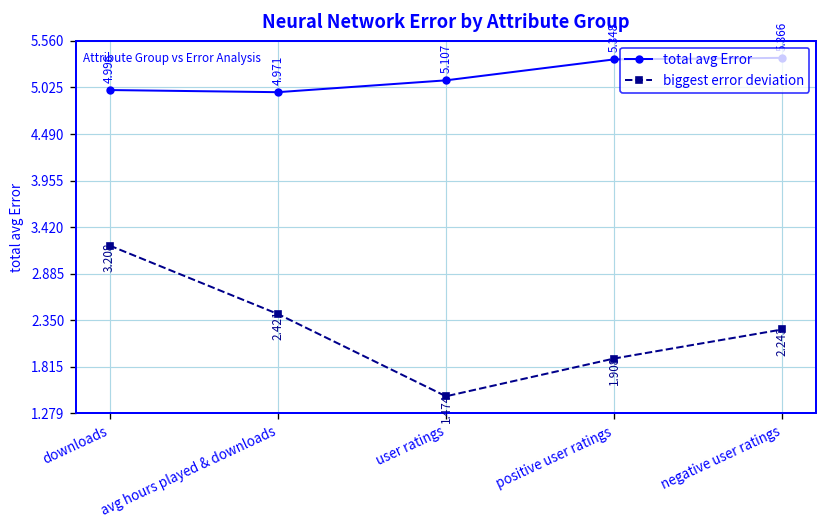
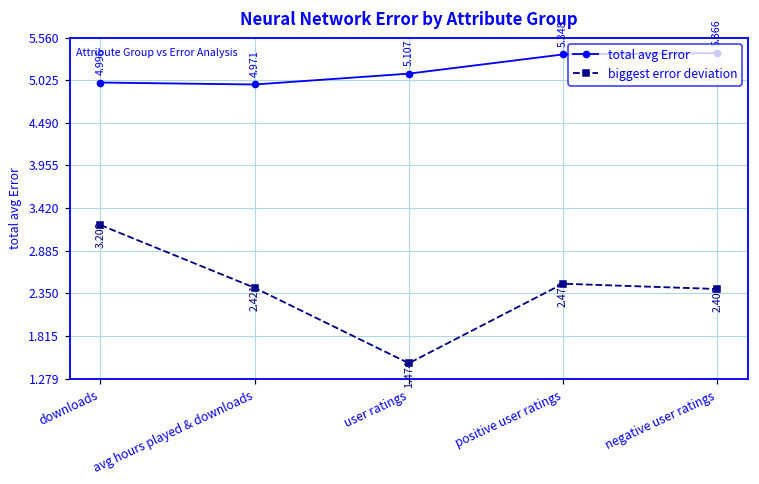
  {
    "total avg Error": {
      "avg hours played & downloads": 4.971,
      "user ratings": 5.107
    },
    "biggest error deviation": {
      "downloads": 3.208,
      "avg hours played & downloads": 2.421,
      "user ratings": 1.474,
-     "positive user ratings": 1.908,
-     "negative user ratings": 2.243
+     "positive user ratings": 2.472,
+     "negative user ratings": 2.405
    }
  }
